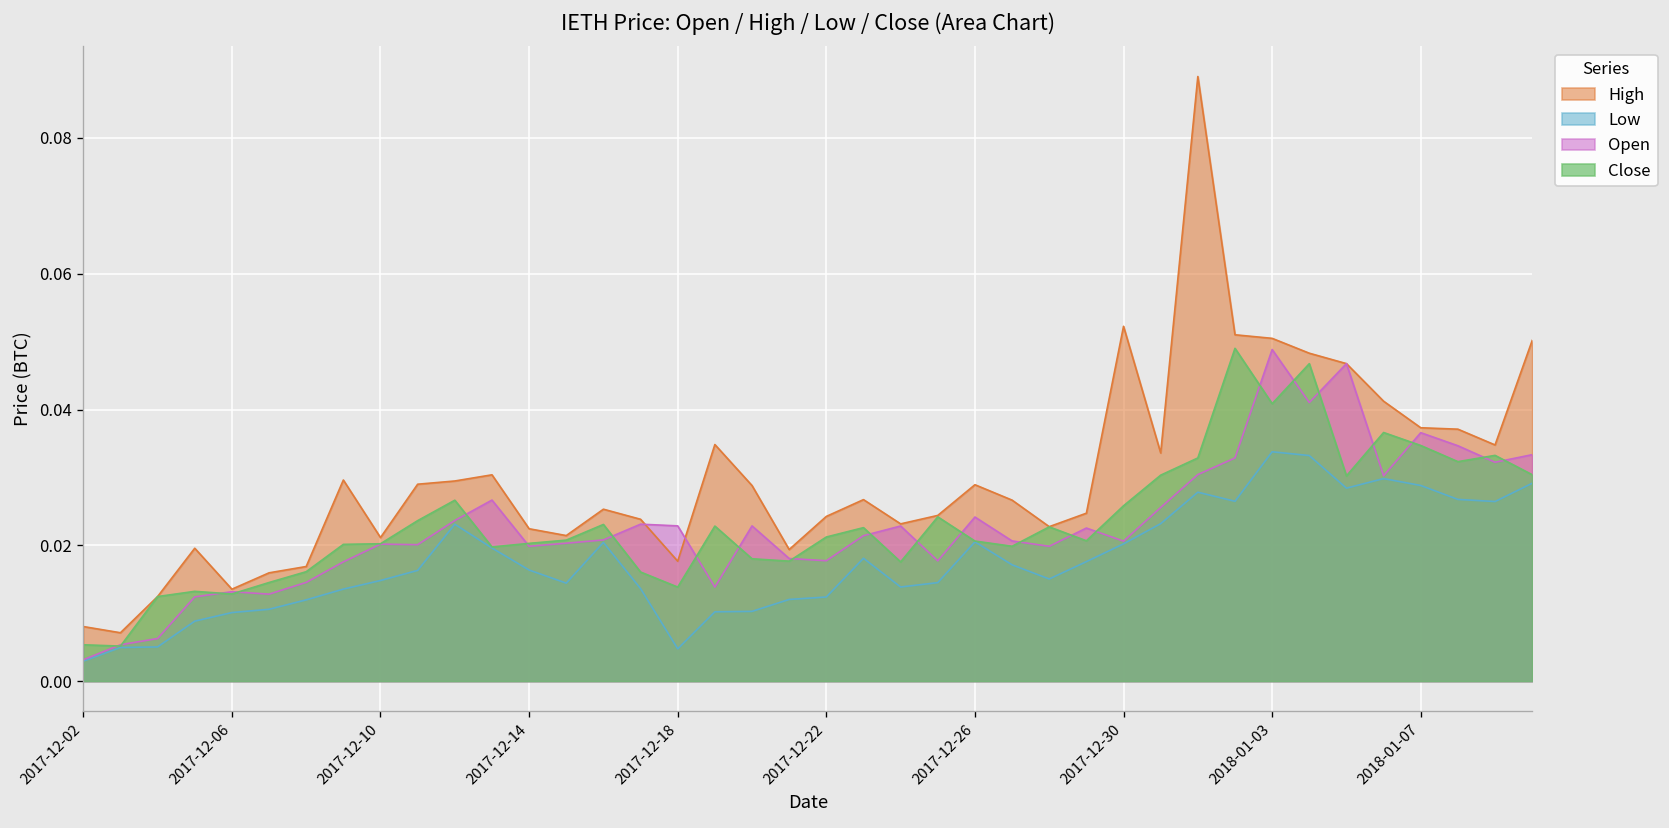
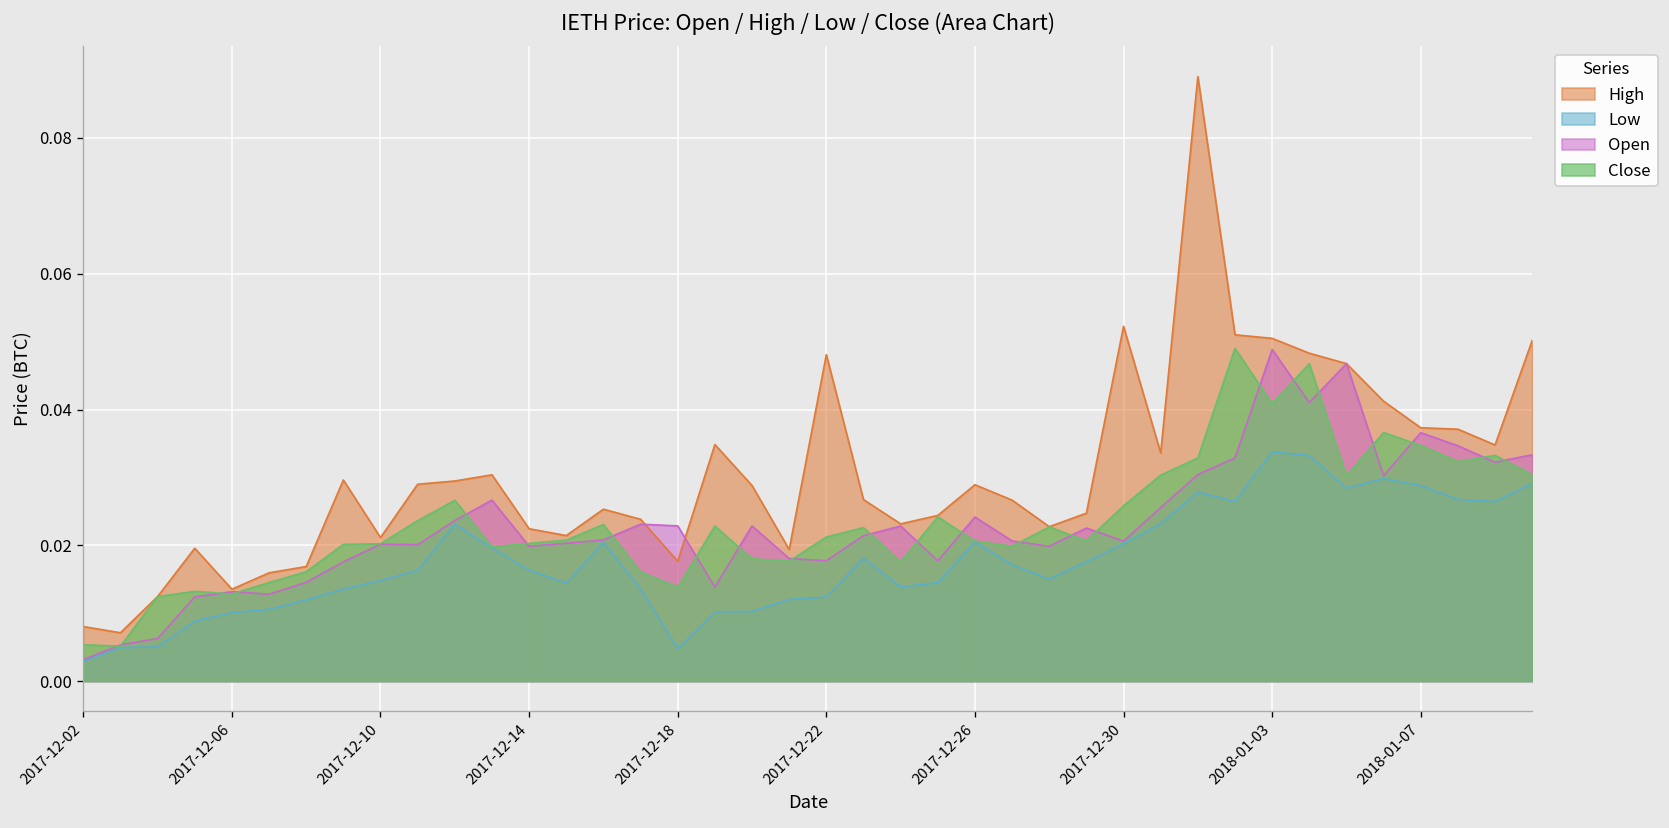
  {
    "High": {
      "2017-12-02": 0.008,
      "2017-12-10": 0.021,
      "2017-12-14": 0.022,
      "2017-12-18": 0.018,
-     "2017-12-22": 0.024,
+     "2017-12-22": 0.048,
      "2017-12-26": 0.029,
      "2017-12-30": 0.052,
      "2018-01-03": 0.050,
      "2018-01-07": 0.037
    },
    "Low": {
      "2017-12-06": 0.010,
      "2017-12-10": 0.015,
      "2017-12-14": 0.016,
      "2017-12-18": 0.005,
      "2017-12-22": 0.012,
      "2018-01-03": 0.034,
      "2018-01-07": 0.029
    },
    "Open": {
      "2017-12-18": 0.023,
      "2017-12-22": 0.018,
      "2017-12-26": 0.024,
      "2018-01-03": 0.049,
      "2018-01-07": 0.037
    },
    "Close": {
      "2017-12-02": 0.005,
      "2017-12-18": 0.014,
      "2017-12-22": 0.021,
      "2017-12-30": 0.026,
      "2018-01-03": 0.041,
      "2018-01-07": 0.035
    }
  }
